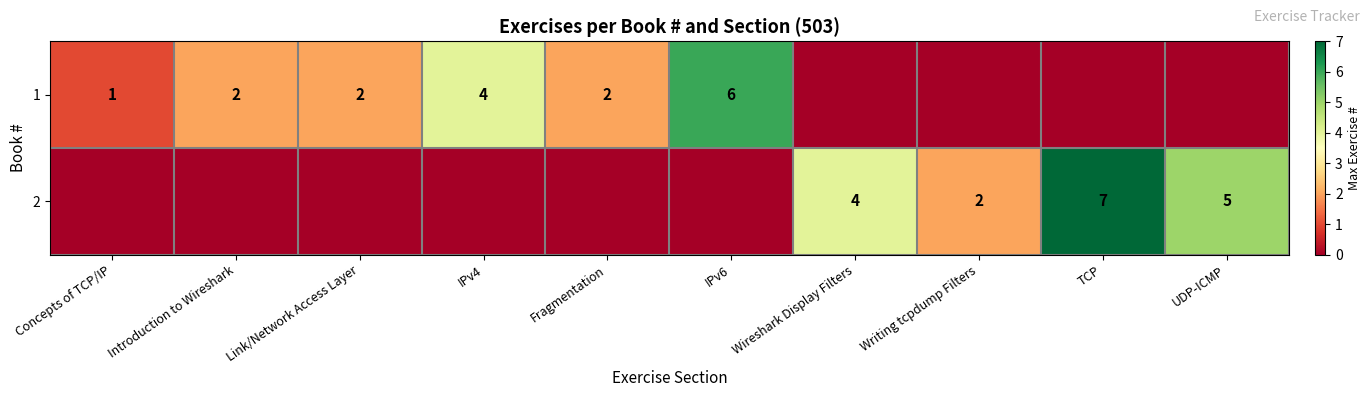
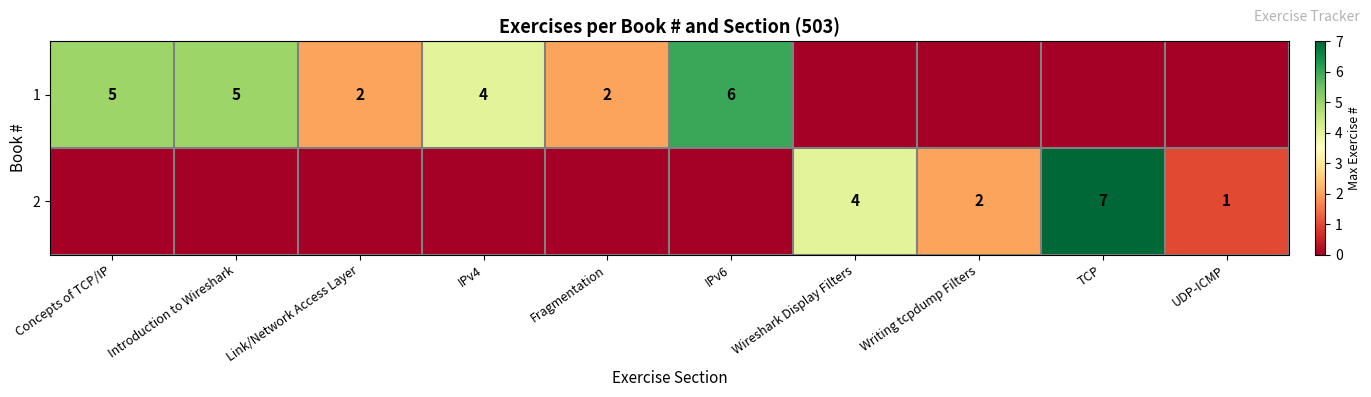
  {
    "1": {
-     "Concepts of TCP/IP": 1,
-     "Introduction to Wireshark": 2,
+     "Concepts of TCP/IP": 5,
+     "Introduction to Wireshark": 5,
      "Link/Network Access Layer": 2,
      "IPv4": 4,
      "Fragmentation": 2,
      "IPv6": 6
    },
    "2": {
      "Wireshark Display Filters": 4,
      "Writing tcpdump Filters": 2,
      "TCP": 7,
-     "UDP-ICMP": 5
+     "UDP-ICMP": 1
    }
  }
